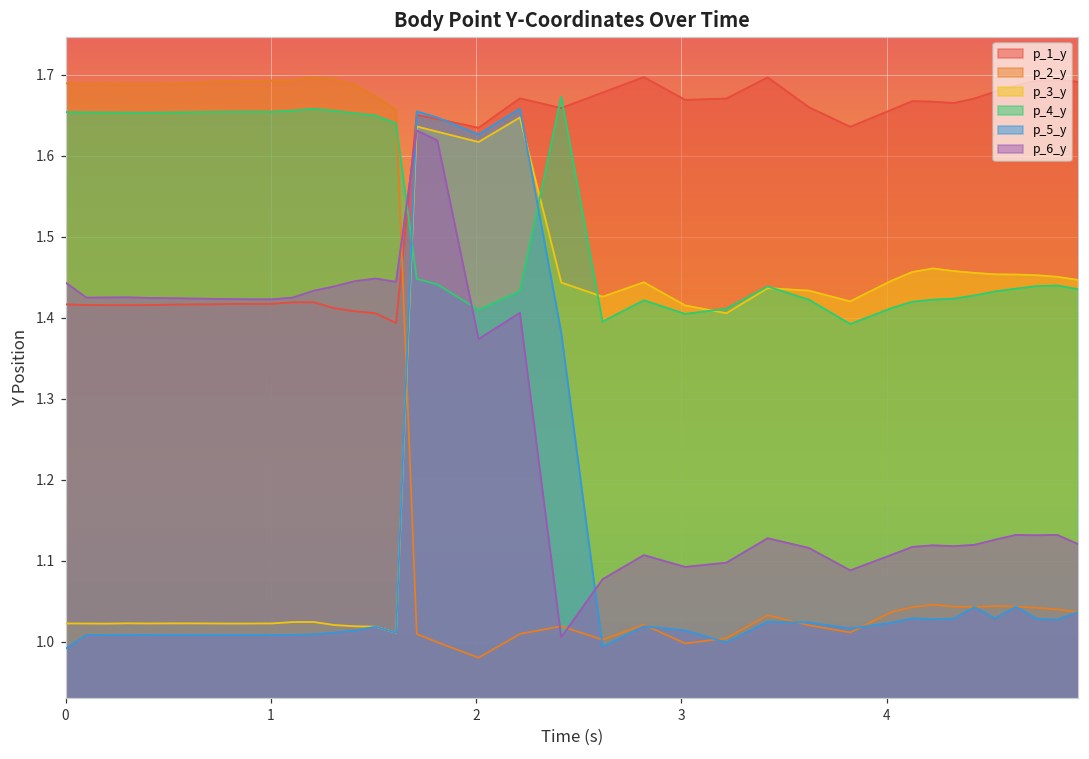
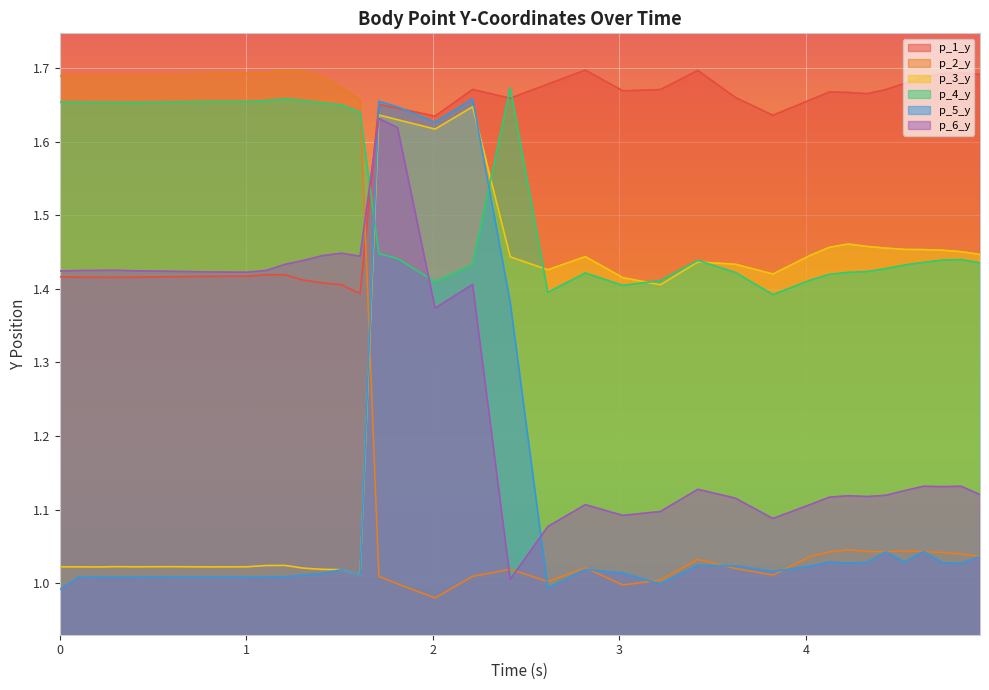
  {
    "p_4_y": {
      "0": 1.65
    },
    "p_5_y": {
      "0": 0.99
    },
    "p_6_y": {
-     "0": 1.44
+     "0": 1.42
    }
  }
